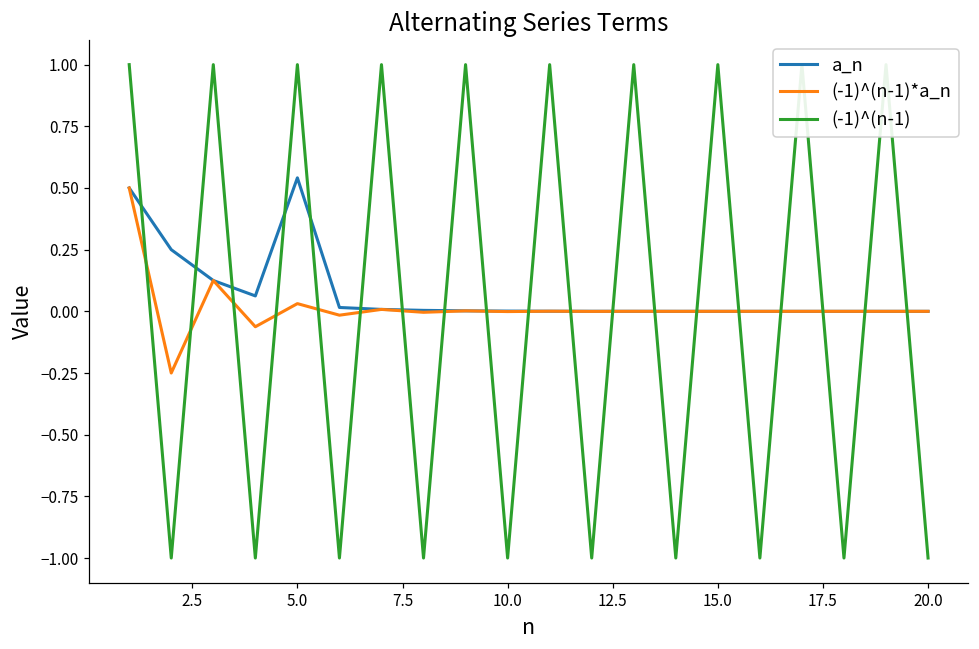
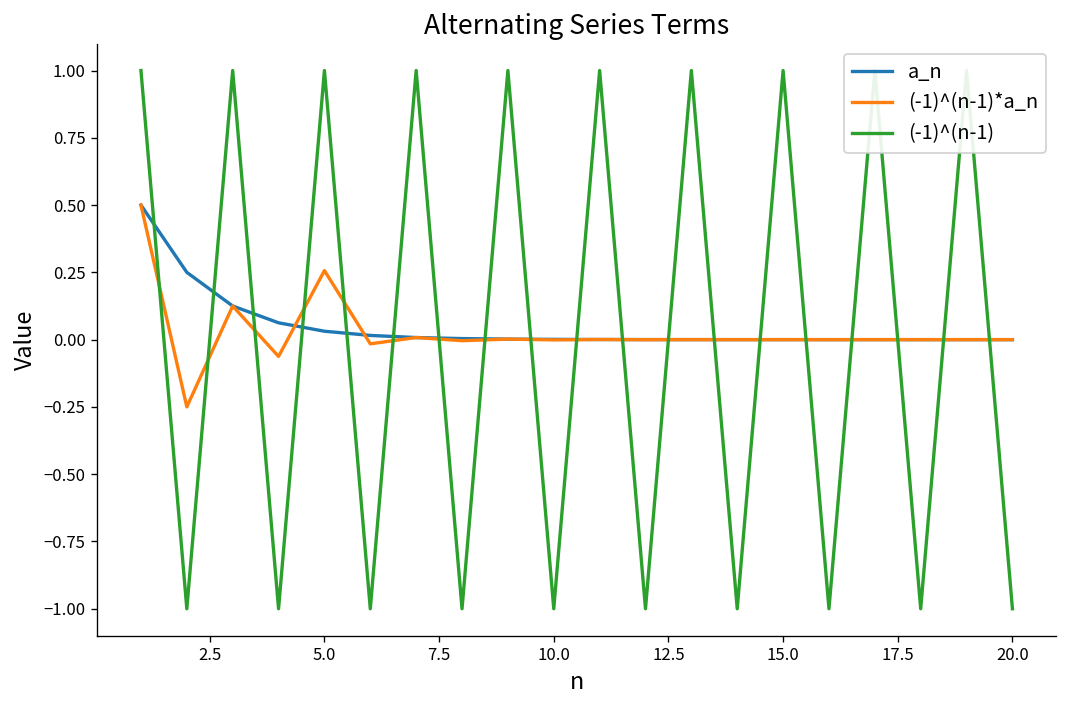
  {
    "a_n": {
-     "5.0": 0.54
+     "5.0": 0.03
    },
    "(-1)^(n-1)*a_n": {
-     "5.0": 0.03
+     "5.0": 0.26
    },
    "(-1)^(n-1)": {
      "5.0": 1.00,
      "10.0": -1.00,
      "15.0": 1.00,
      "20.0": -1.00
    }
  }
